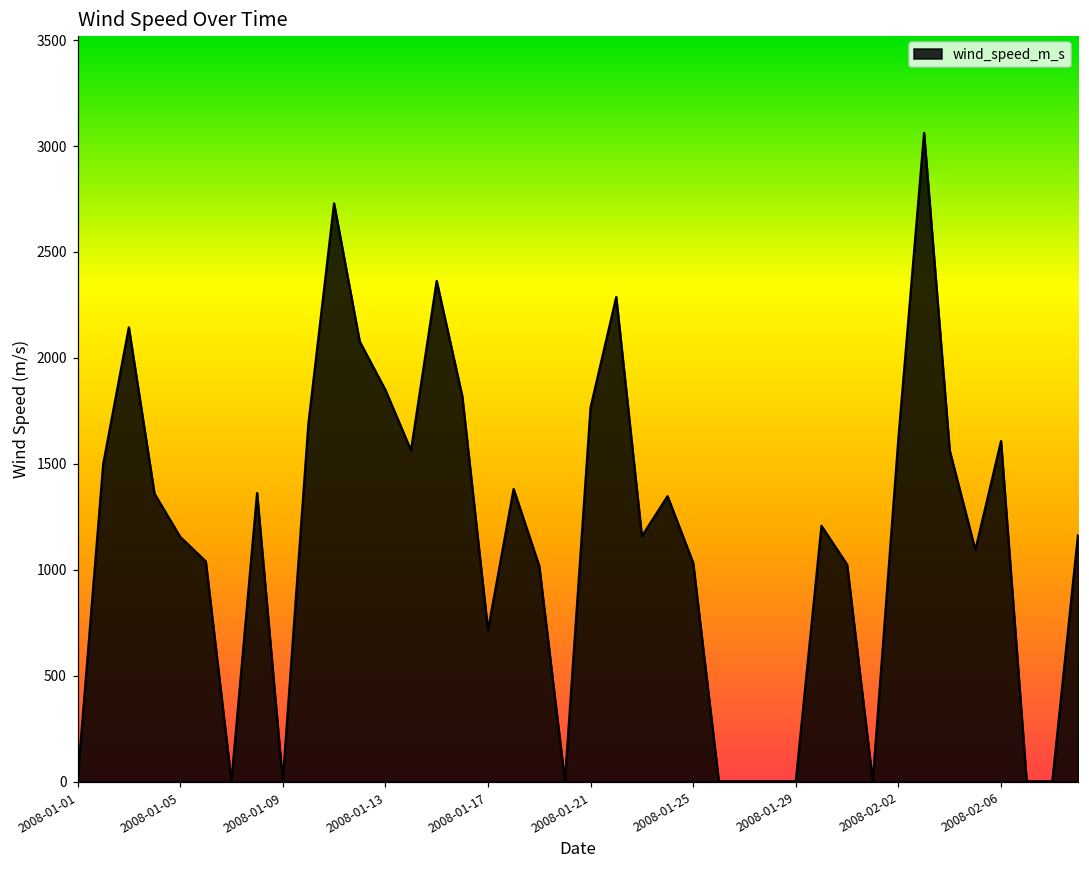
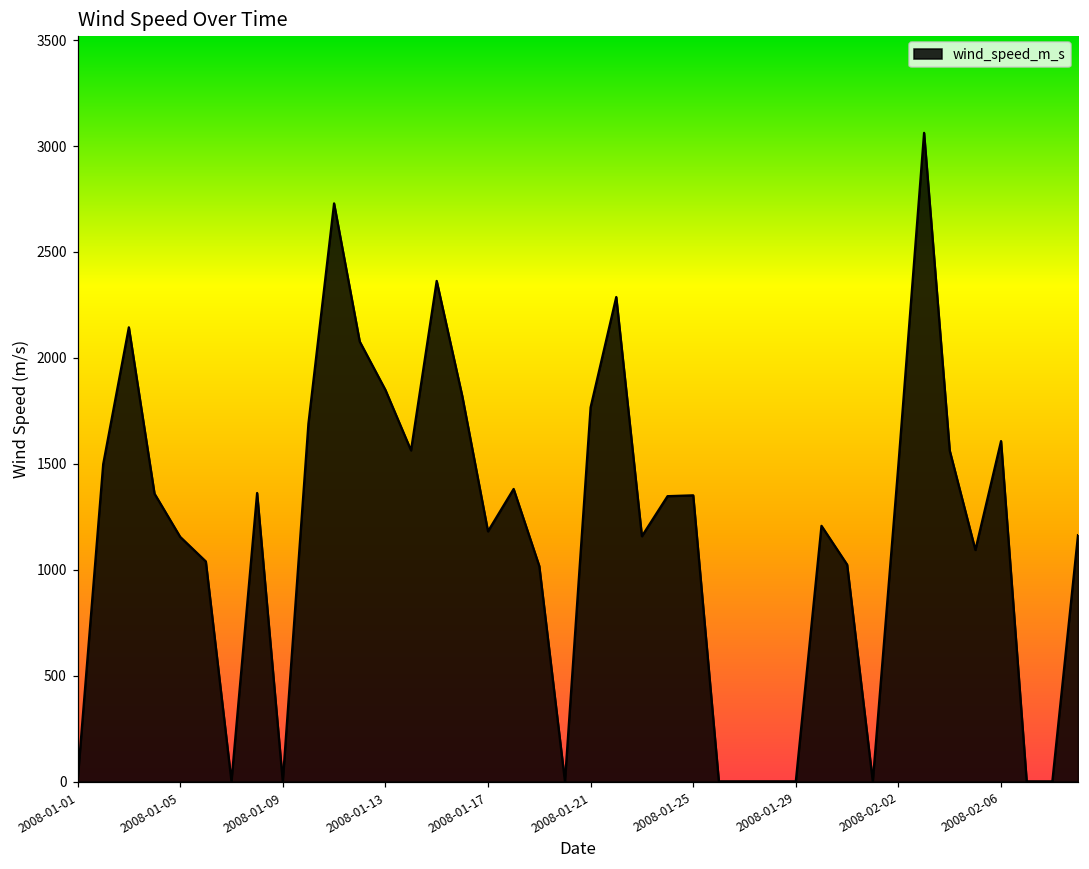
  {
    "2008-01-01": 0,
    "2008-01-05": 1160,
    "2008-01-09": 0,
    "2008-01-13": 1850,
-   "2008-01-17": 710,
+   "2008-01-17": 1180,
    "2008-01-21": 1770,
-   "2008-01-25": 1030,
+   "2008-01-25": 1350,
    "2008-01-29": 0,
-   "2008-02-02": 1620,
+   "2008-02-02": 1500,
    "2008-02-06": 1610
  }
